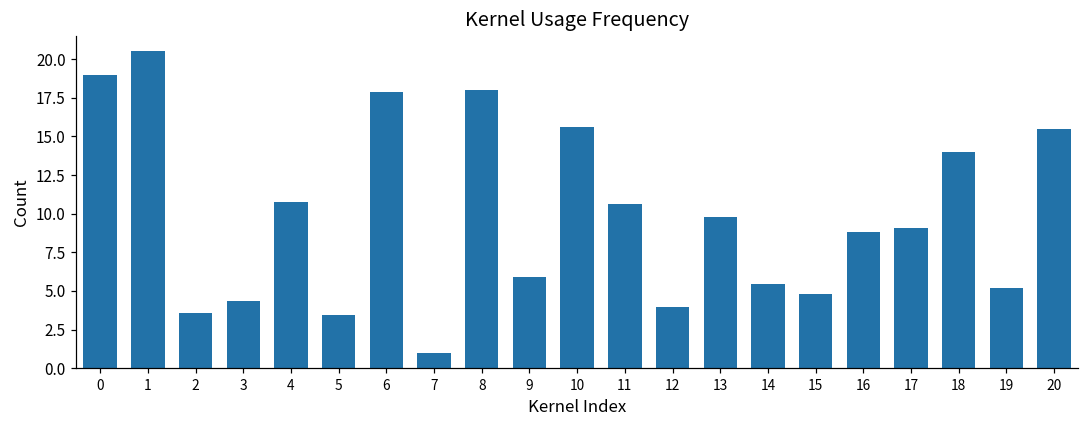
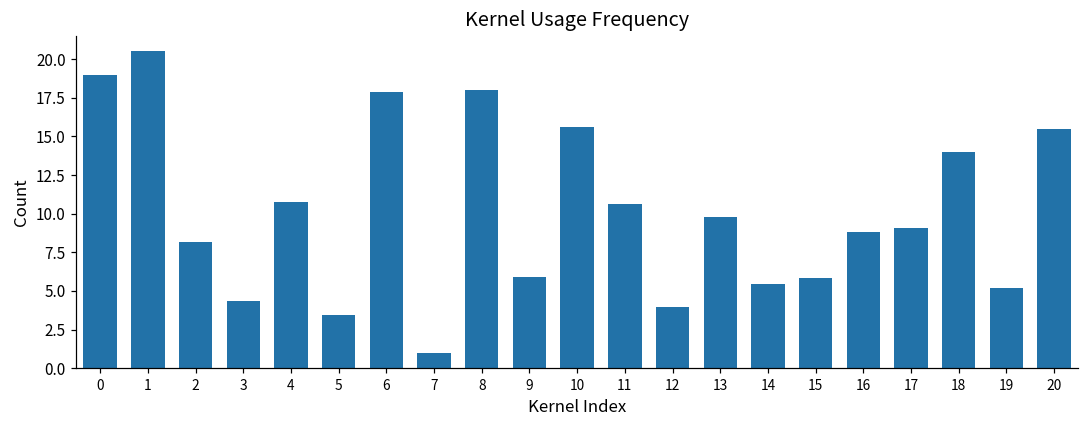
  {
    "0": 19.0,
    "1": 20.5,
-   "2": 3.6,
+   "2": 8.2,
    "3": 4.3,
    "4": 10.7,
    "5": 3.5,
    "6": 17.9,
    "7": 1.0,
    "8": 18.0,
    "9": 5.9,
    "10": 15.6,
    "11": 10.7,
    "12": 3.9,
    "13": 9.8,
    "14": 5.5,
-   "15": 4.8,
+   "15": 5.8,
    "16": 8.8,
    "17": 9.1,
    "18": 14.0,
    "19": 5.2,
    "20": 15.5
  }
